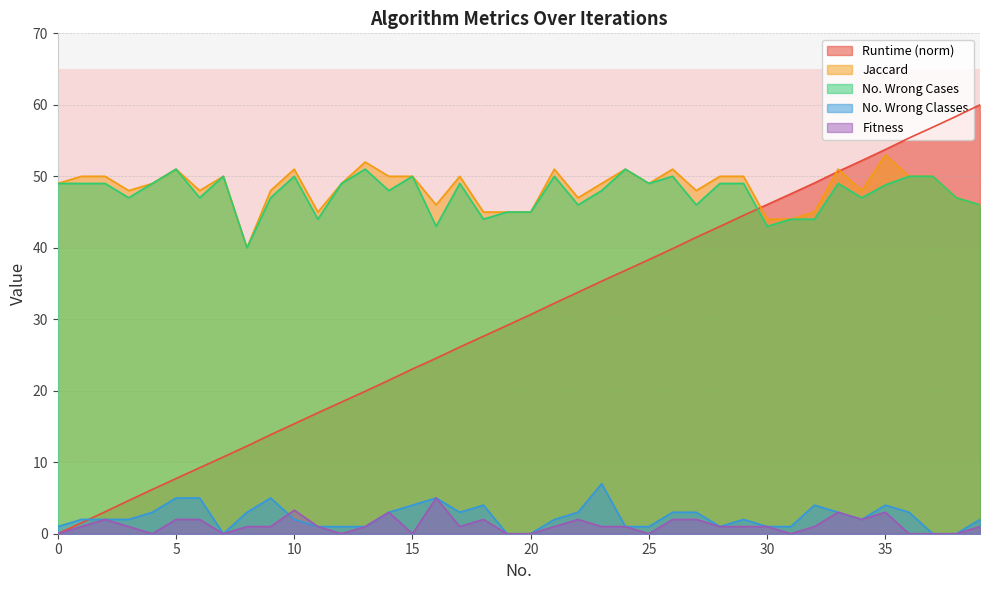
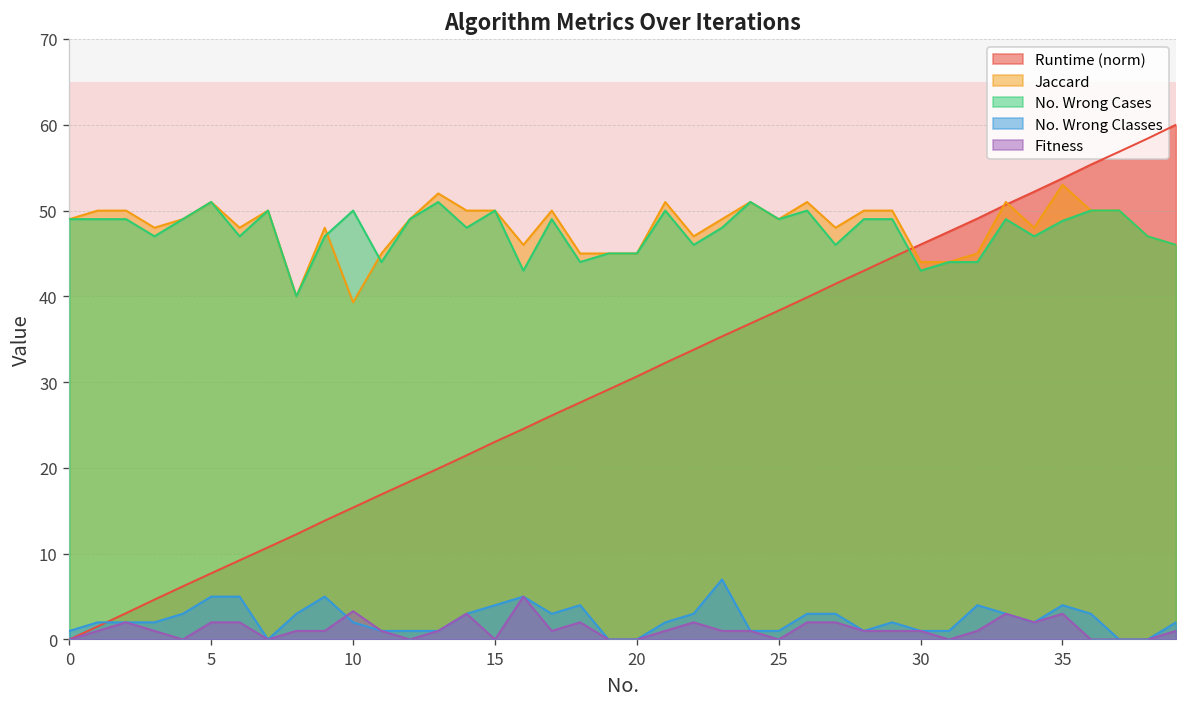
  {
    "Runtime (norm)": {
      "5": 8,
      "10": 15,
      "15": 23,
      "20": 31,
      "25": 38,
      "30": 46,
      "35": 54
    },
    "Jaccard": {
-     "10": 51,
+     "10": 39,
      "30": 44,
      "35": 53
    },
    "No. Wrong Cases": {
      "10": 50,
      "30": 43,
      "35": 49
    },
    "No. Wrong Classes": {
      "0": 1,
      "5": 5,
      "10": 2,
      "15": 4,
      "25": 1,
      "35": 4
    },
    "Fitness": {
      "5": 2,
      "10": 3,
      "15": 0,
      "25": 0,
      "35": 3
    }
  }
